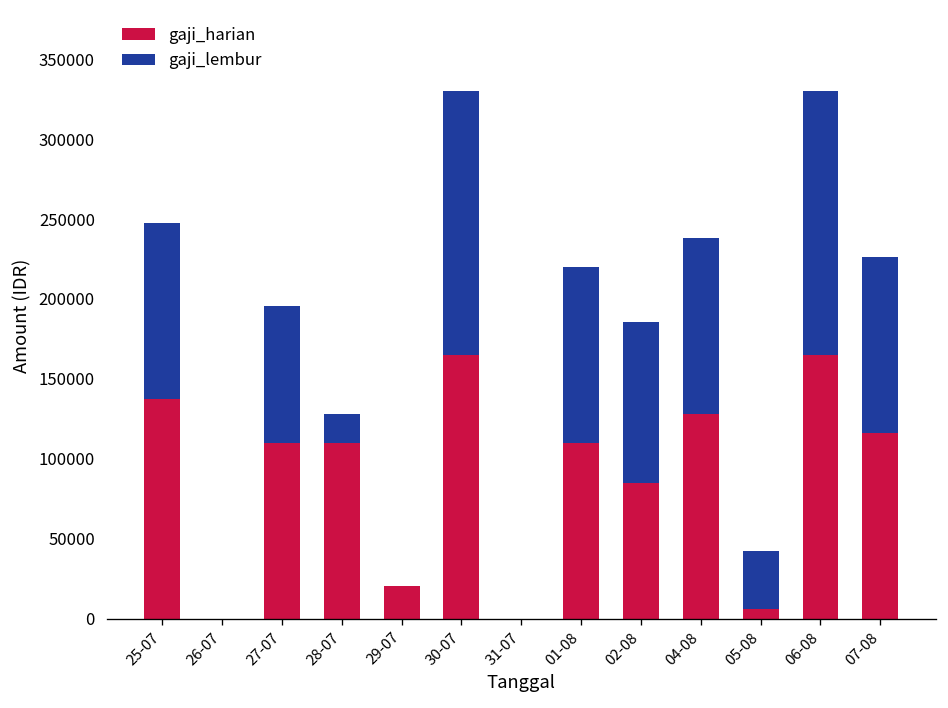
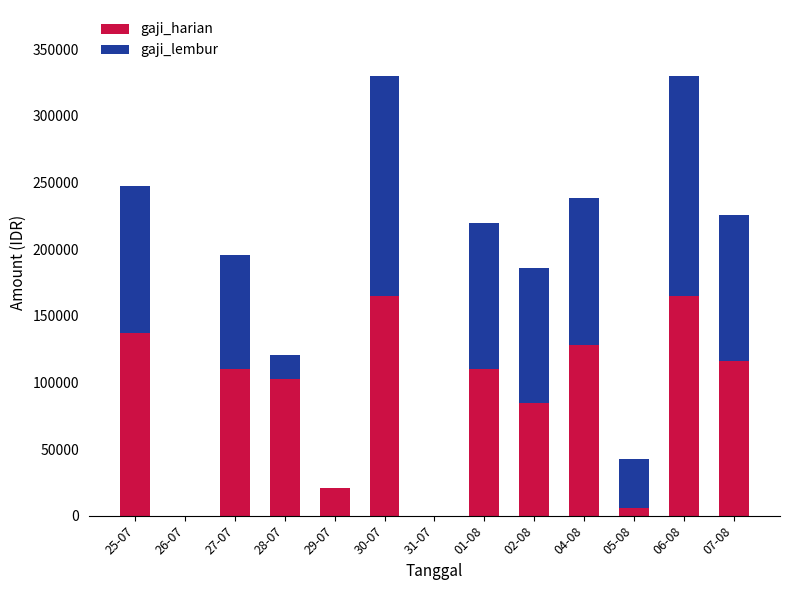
  {
    "gaji_harian": {
      "25-07": 137000,
      "26-07": 0,
      "27-07": 110000,
-     "28-07": 110000,
+     "28-07": 102000,
      "29-07": 21000,
      "30-07": 165000,
      "31-07": 0,
      "01-08": 110000,
      "02-08": 85000,
      "04-08": 128000,
      "05-08": 6000,
      "06-08": 165000,
      "07-08": 116000
    },
    "gaji_lembur": {
      "25-07": 110000,
      "26-07": 0,
      "27-07": 86000,
      "28-07": 18000,
      "29-07": 0,
      "30-07": 165000,
      "31-07": 0,
      "01-08": 110000,
      "02-08": 101000,
      "04-08": 110000,
      "05-08": 37000,
      "06-08": 165000,
      "07-08": 110000
    }
  }
